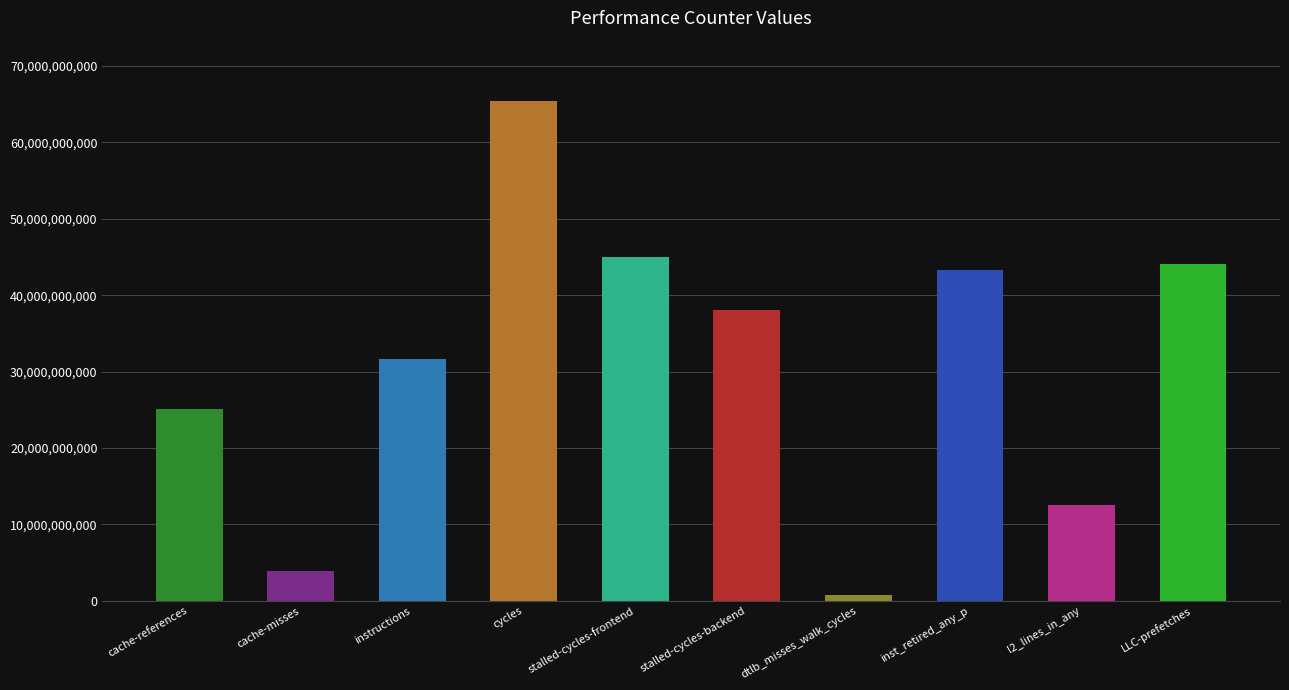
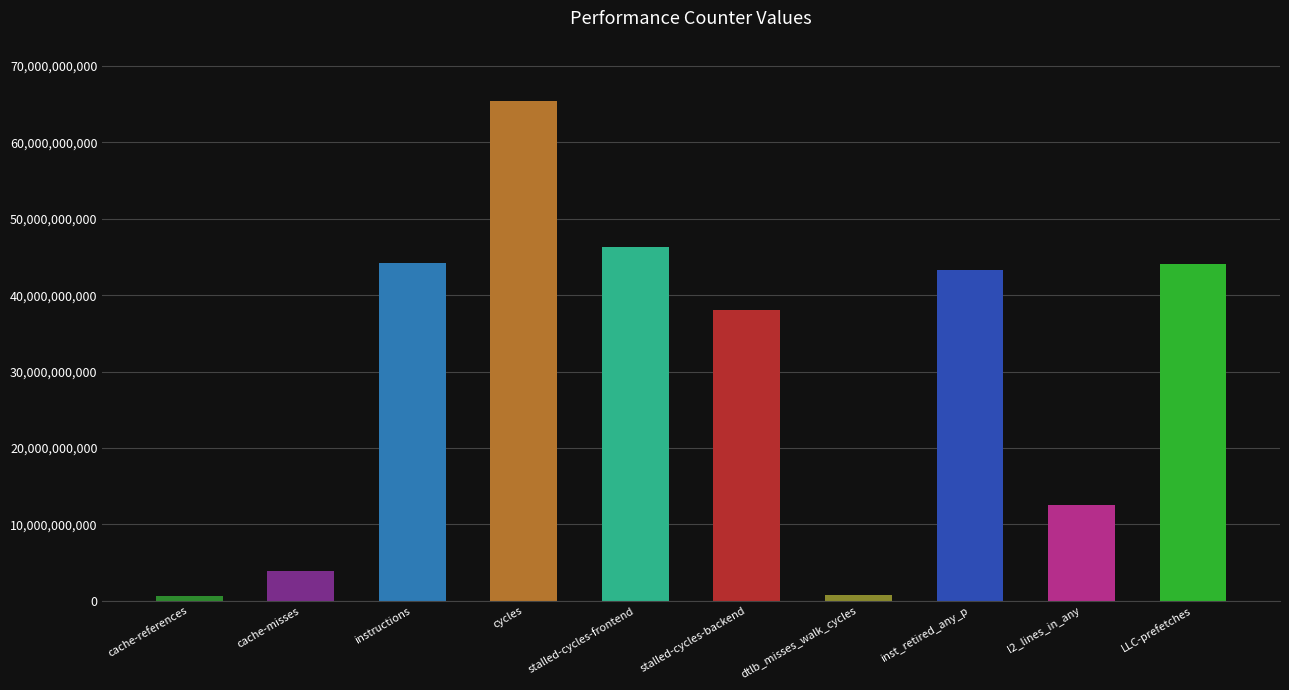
  {
-   "cache-references": "25,000,000,000",
+   "cache-references": "1,000,000,000",
    "cache-misses": "4,000,000,000",
-   "instructions": "32,000,000,000",
+   "instructions": "44,000,000,000",
    "cycles": "65,000,000,000",
-   "stalled-cycles-frontend": "45,000,000,000",
+   "stalled-cycles-frontend": "46,000,000,000",
    "stalled-cycles-backend": "38,000,000,000",
    "dtlb_misses_walk_cycles": "1,000,000,000",
    "inst_retired_any_p": "43,000,000,000",
    "l2_lines_in_any": "12,000,000,000",
    "LLC-prefetches": "44,000,000,000"
  }
